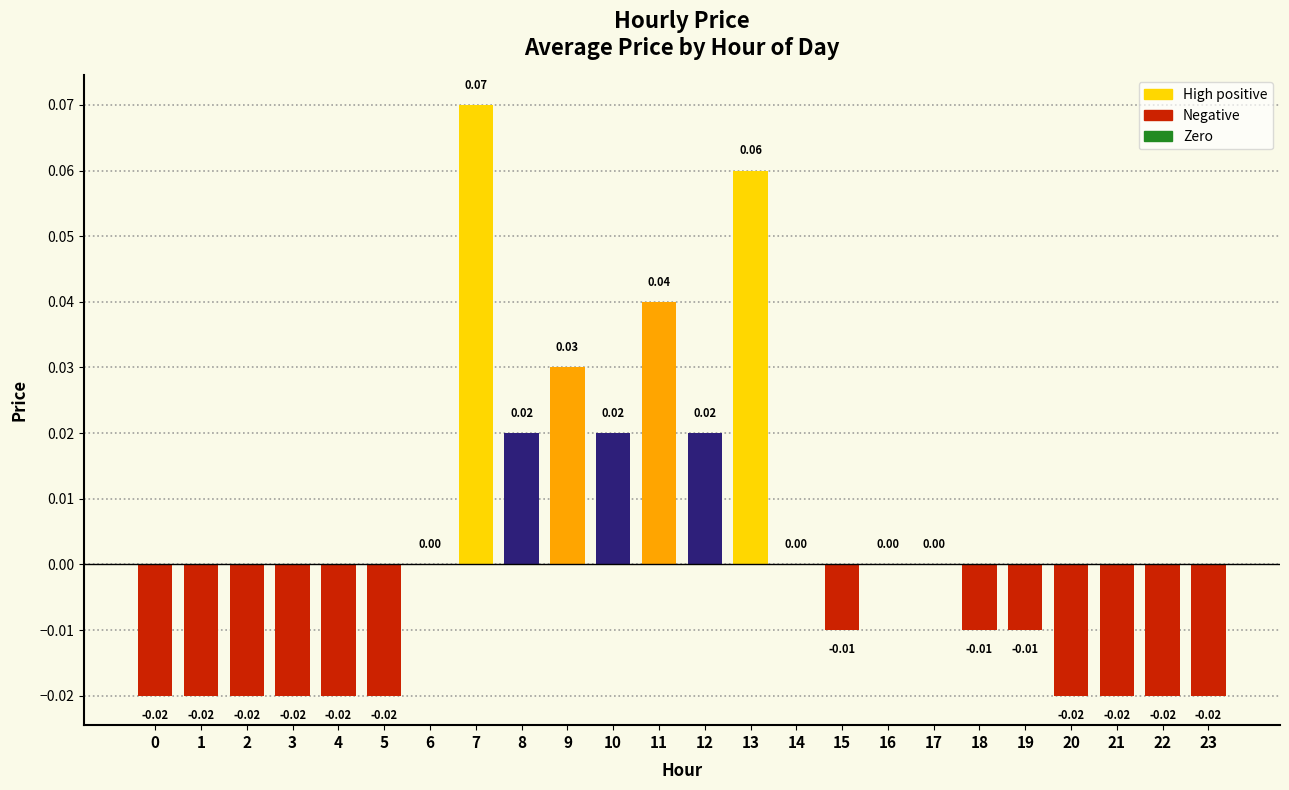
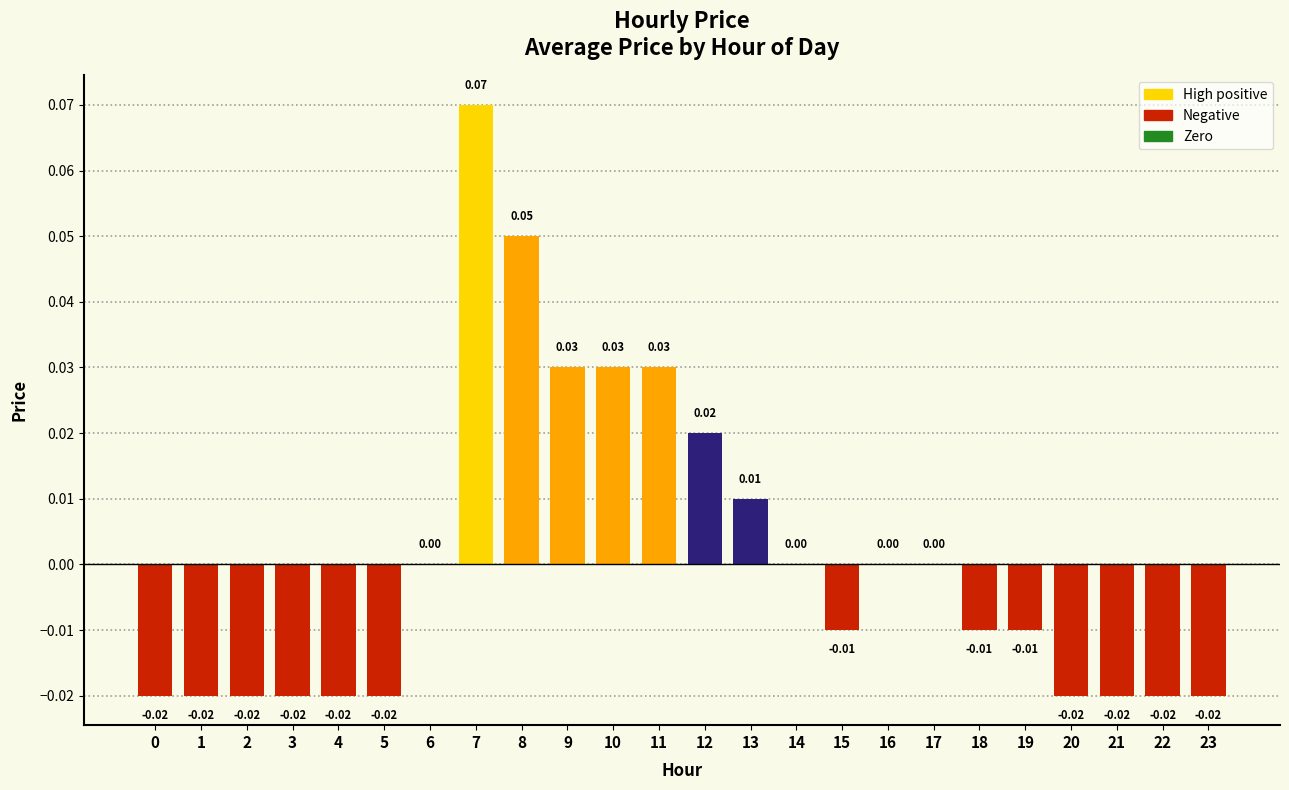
  {
    "0": -0.02,
    "1": -0.02,
    "2": -0.02,
    "3": -0.02,
    "4": -0.02,
    "5": -0.02,
    "6": 0.00,
    "7": 0.07,
-   "8": 0.02,
+   "8": 0.05,
    "9": 0.03,
-   "10": 0.02,
-   "11": 0.04,
+   "10": 0.03,
+   "11": 0.03,
    "12": 0.02,
-   "13": 0.06,
+   "13": 0.01,
    "14": 0.00,
    "15": -0.01,
    "16": 0.00,
    "17": 0.00,
    "18": -0.01,
    "19": -0.01,
    "20": -0.02,
    "21": -0.02,
    "22": -0.02,
    "23": -0.02
  }
